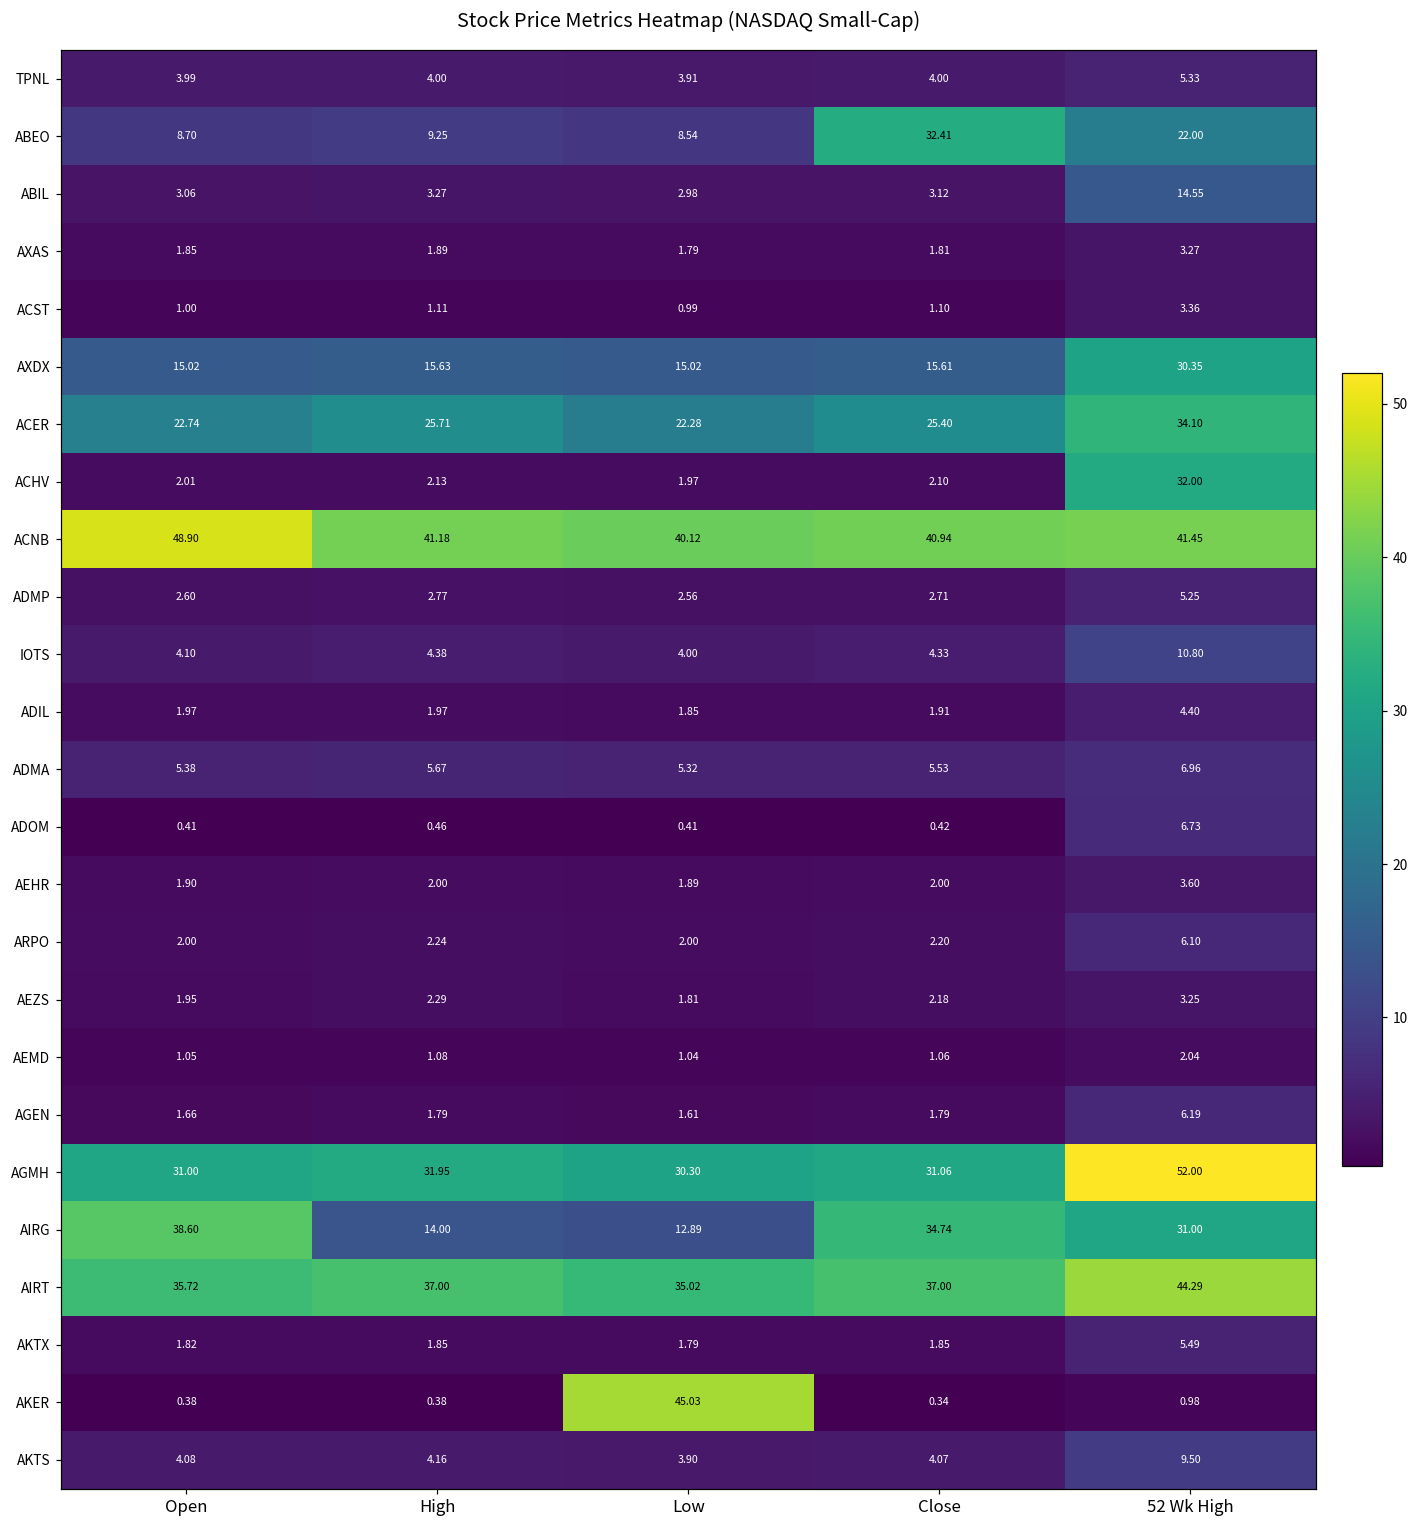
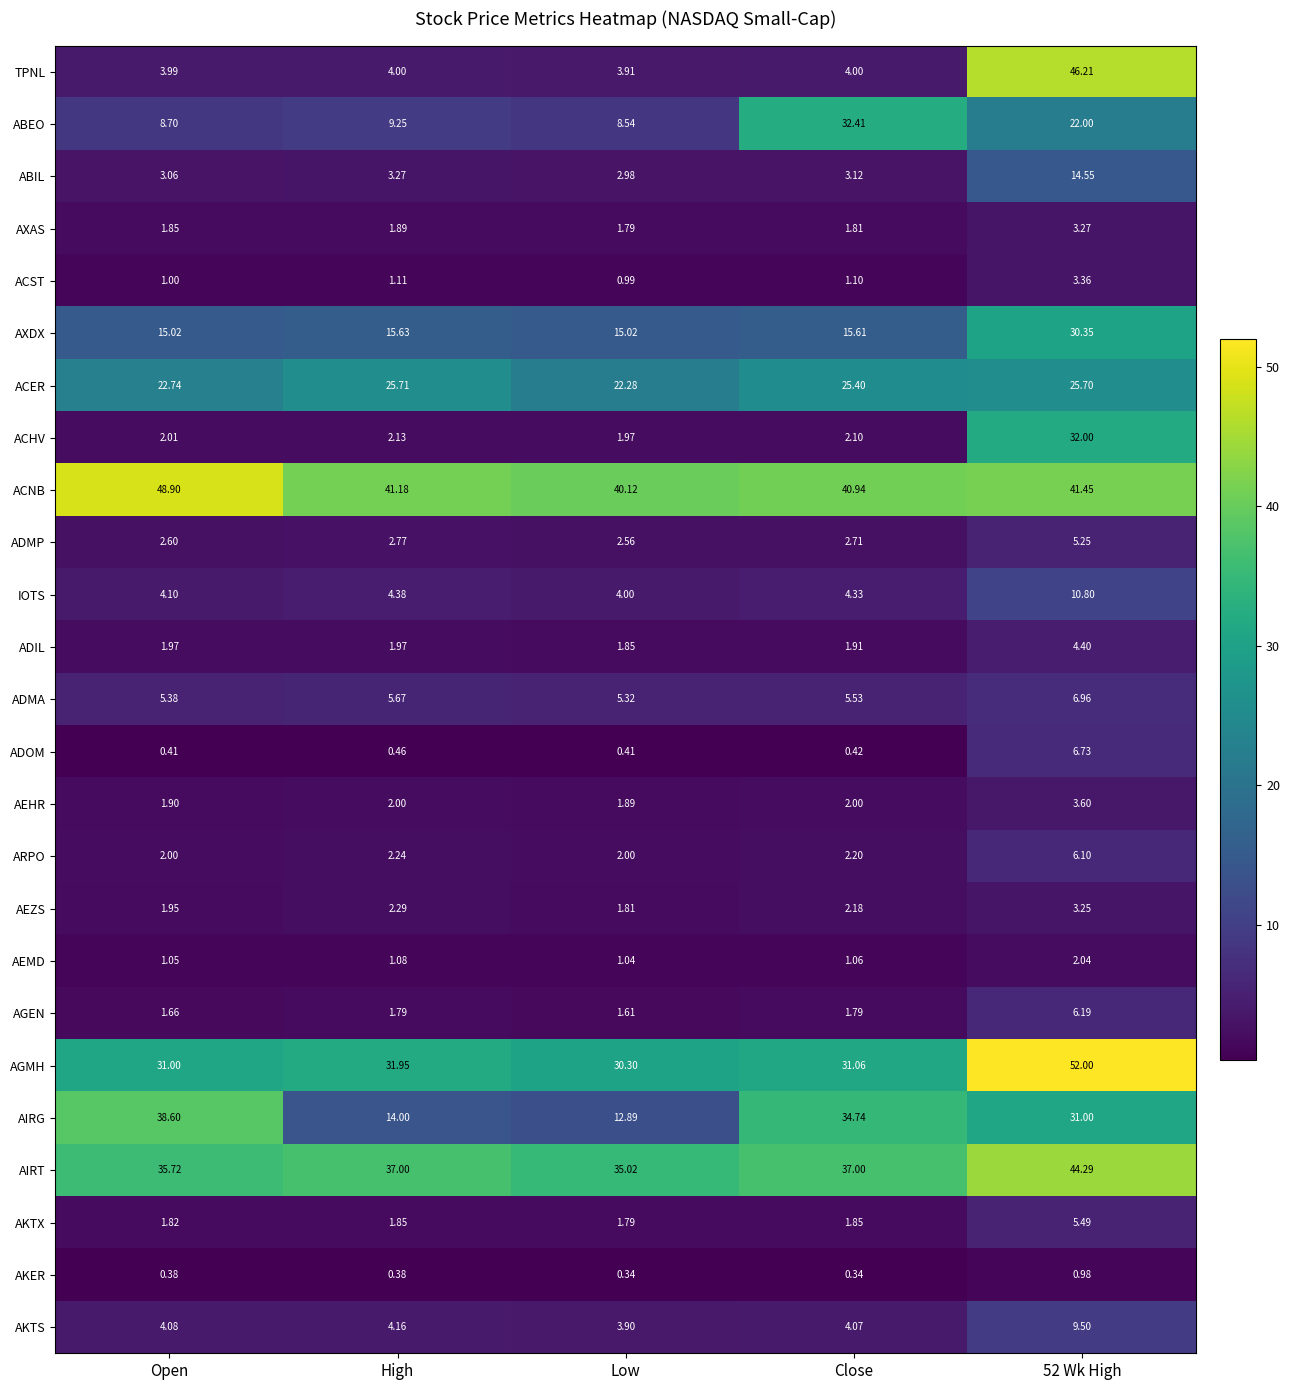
  {
    "TPNL": {
      "Open": 3.99,
      "High": 4.00,
      "Low": 3.91,
      "Close": 4.00,
-     "52 Wk High": 5.33
+     "52 Wk High": 46.21
    },
    "ABEO": {
      "Open": 8.70,
      "High": 9.25,
      "Low": 8.54,
      "Close": 32.41,
      "52 Wk High": 22.00
    },
    "ABIL": {
      "Open": 3.06,
      "High": 3.27,
      "Low": 2.98,
      "Close": 3.12,
      "52 Wk High": 14.55
    },
    "AXAS": {
      "Open": 1.85,
      "High": 1.89,
      "Low": 1.79,
      "Close": 1.81,
      "52 Wk High": 3.27
    },
    "ACST": {
      "Open": 1.00,
      "High": 1.11,
      "Low": 0.99,
      "Close": 1.10,
      "52 Wk High": 3.36
    },
    "AXDX": {
      "Open": 15.02,
      "High": 15.63,
      "Low": 15.02,
      "Close": 15.61,
      "52 Wk High": 30.35
    },
    "ACER": {
      "Open": 22.74,
      "High": 25.71,
      "Low": 22.28,
      "Close": 25.40,
-     "52 Wk High": 34.10
+     "52 Wk High": 25.70
    },
    "ACHV": {
      "Open": 2.01,
      "High": 2.13,
      "Low": 1.97,
      "Close": 2.10,
      "52 Wk High": 32.00
    },
    "ACNB": {
      "Open": 48.90,
      "High": 41.18,
      "Low": 40.12,
      "Close": 40.94,
      "52 Wk High": 41.45
    },
    "ADMP": {
      "Open": 2.60,
      "High": 2.77,
      "Low": 2.56,
      "Close": 2.71,
      "52 Wk High": 5.25
    },
    "IOTS": {
      "Open": 4.10,
      "High": 4.38,
      "Low": 4.00,
      "Close": 4.33,
      "52 Wk High": 10.80
    },
    "ADIL": {
      "Open": 1.97,
      "High": 1.97,
      "Low": 1.85,
      "Close": 1.91,
      "52 Wk High": 4.40
    },
    "ADMA": {
      "Open": 5.38,
      "High": 5.67,
      "Low": 5.32,
      "Close": 5.53,
      "52 Wk High": 6.96
    },
    "ADOM": {
      "Open": 0.41,
      "High": 0.46,
      "Low": 0.41,
      "Close": 0.42,
      "52 Wk High": 6.73
    },
    "AEHR": {
      "Open": 1.90,
      "High": 2.00,
      "Low": 1.89,
      "Close": 2.00,
      "52 Wk High": 3.60
    },
    "ARPO": {
      "Open": 2.00,
      "High": 2.24,
      "Low": 2.00,
      "Close": 2.20,
      "52 Wk High": 6.10
    },
    "AEZS": {
      "Open": 1.95,
      "High": 2.29,
      "Low": 1.81,
      "Close": 2.18,
      "52 Wk High": 3.25
    },
    "AEMD": {
      "Open": 1.05,
      "High": 1.08,
      "Low": 1.04,
      "Close": 1.06,
      "52 Wk High": 2.04
    },
    "AGEN": {
      "Open": 1.66,
      "High": 1.79,
      "Low": 1.61,
      "Close": 1.79,
      "52 Wk High": 6.19
    },
    "AGMH": {
      "Open": 31.00,
      "High": 31.95,
      "Low": 30.30,
      "Close": 31.06,
      "52 Wk High": 52.00
    },
    "AIRG": {
      "Open": 38.60,
      "High": 14.00,
      "Low": 12.89,
      "Close": 34.74,
      "52 Wk High": 31.00
    },
    "AIRT": {
      "Open": 35.72,
      "High": 37.00,
      "Low": 35.02,
      "Close": 37.00,
      "52 Wk High": 44.29
    },
    "AKTX": {
      "Open": 1.82,
      "High": 1.85,
      "Low": 1.79,
      "Close": 1.85,
      "52 Wk High": 5.49
    },
    "AKER": {
      "Open": 0.38,
      "High": 0.38,
-     "Low": 45.03,
+     "Low": 0.34,
      "Close": 0.34,
      "52 Wk High": 0.98
    },
    "AKTS": {
      "Open": 4.08,
      "High": 4.16,
      "Low": 3.90,
      "Close": 4.07,
      "52 Wk High": 9.50
    }
  }
